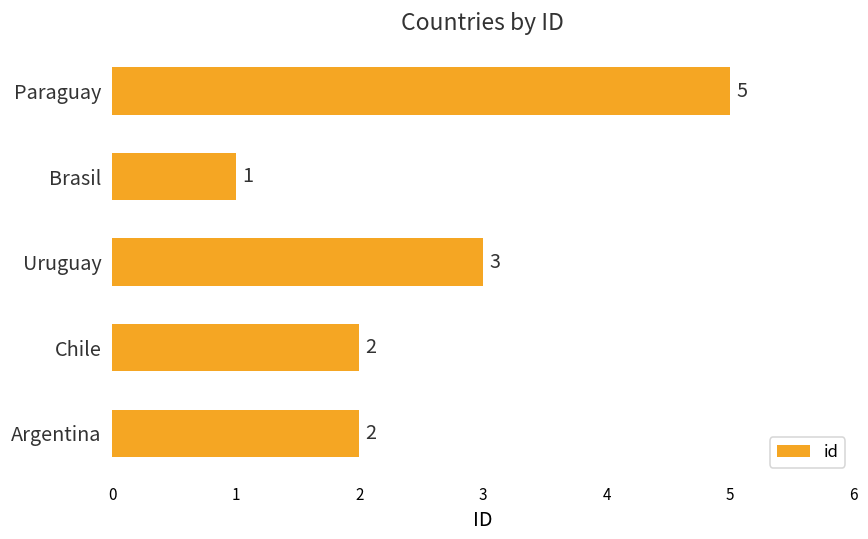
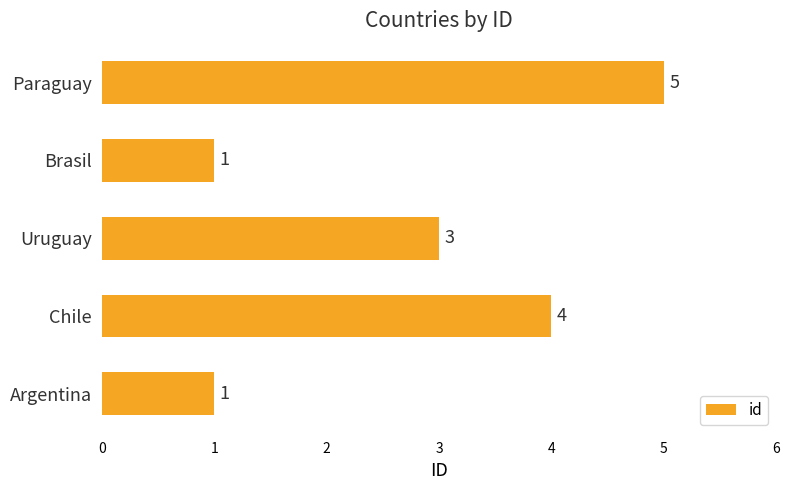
  {
    "Paraguay": 5,
    "Brasil": 1,
    "Uruguay": 3,
-   "Chile": 2,
-   "Argentina": 2
+   "Chile": 4,
+   "Argentina": 1
  }
